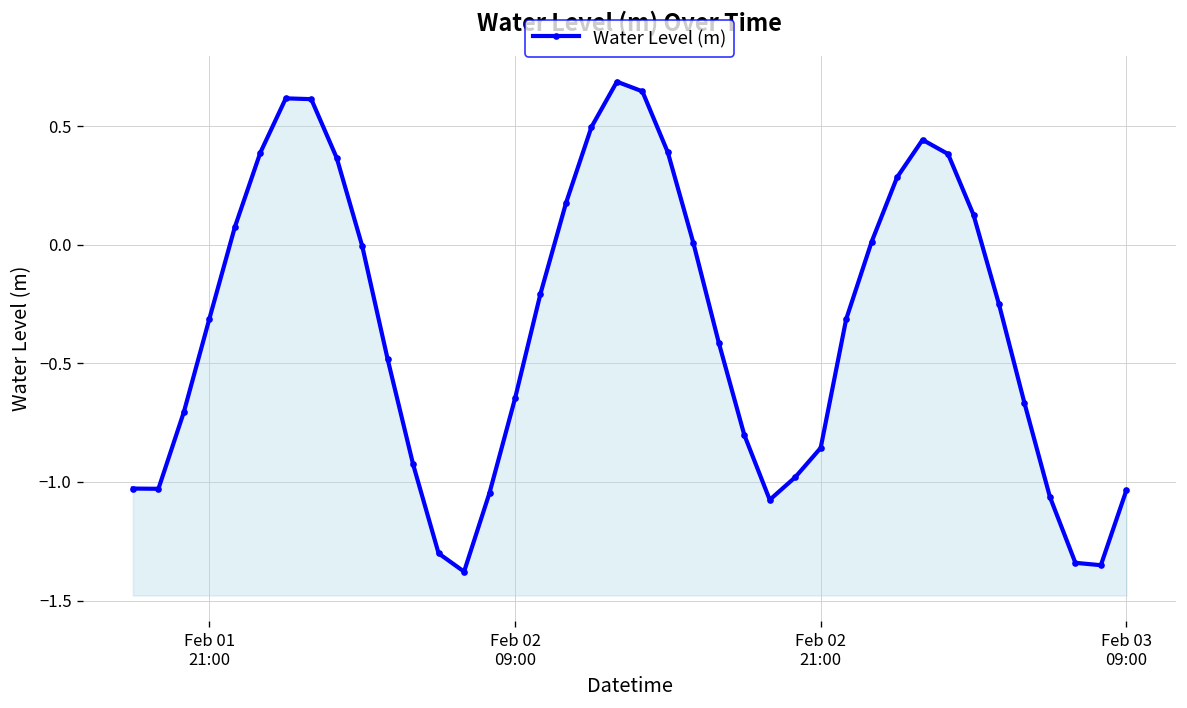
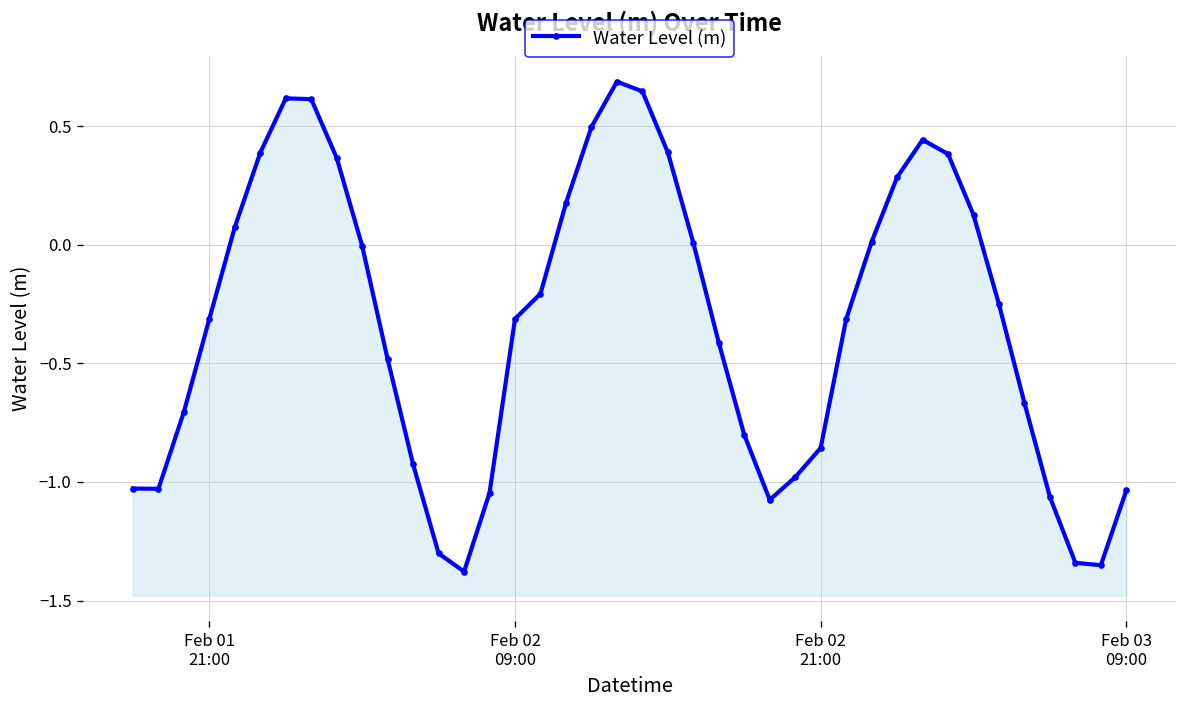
  {
    "Feb 01 21:00": -0.31,
-   "Feb 02 09:00": -0.65,
+   "Feb 02 09:00": -0.31,
    "Feb 02 21:00": -0.86,
    "Feb 03 09:00": -1.04
  }
